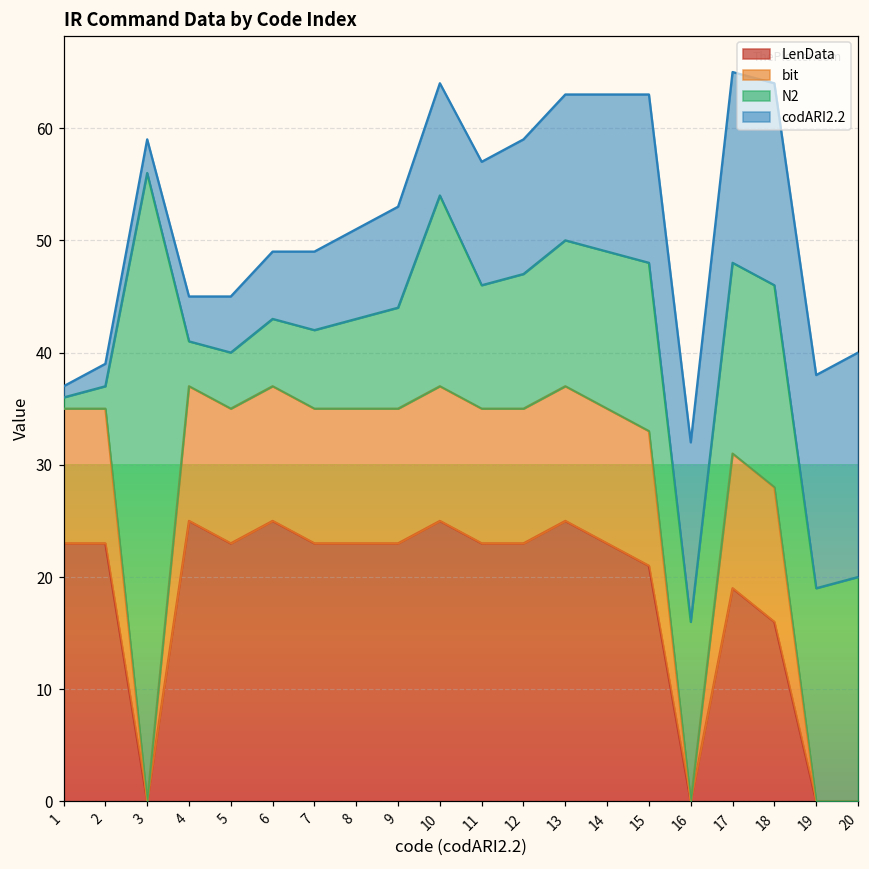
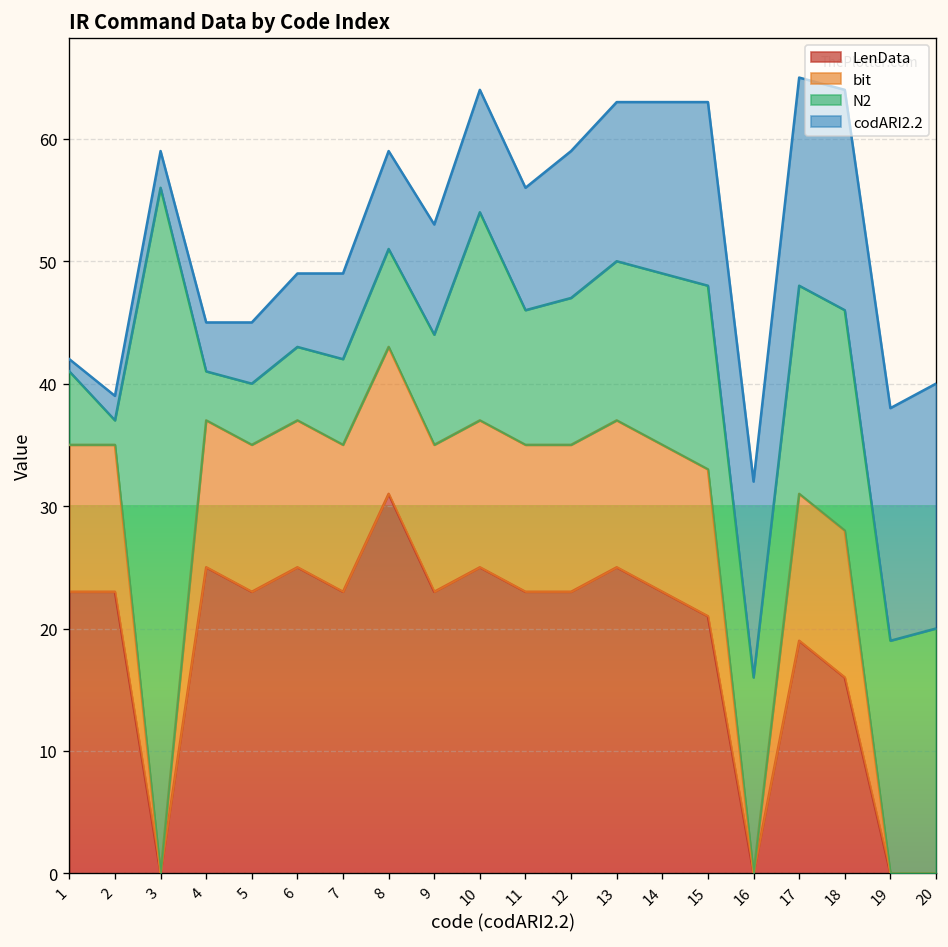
  {
    "LenData": {
      "1": 23,
      "2": 23,
      "4": 25,
      "5": 23,
      "6": 25,
      "7": 23,
-     "8": 23,
+     "8": 31,
      "9": 23,
      "10": 25,
      "11": 23,
      "12": 23,
      "13": 25,
      "14": 23,
      "15": 21,
      "17": 19,
      "18": 16
    },
    "bit": {
      "1": 12,
      "2": 12,
      "4": 12,
      "5": 12,
      "6": 12,
      "7": 12,
      "8": 12,
      "9": 12,
      "10": 12,
      "11": 12,
      "12": 12,
      "13": 12,
      "14": 12,
      "15": 12,
      "17": 12,
      "18": 12
    },
    "N2": {
-     "1": 1,
+     "1": 6,
      "2": 2,
      "3": 56,
      "4": 4,
      "5": 5,
      "6": 6,
      "7": 7,
      "8": 8,
      "9": 9,
      "10": 17,
      "11": 11,
      "12": 12,
      "13": 13,
      "14": 14,
      "15": 15,
      "16": 16,
      "17": 17,
      "18": 18,
      "19": 19,
      "20": 20
    },
    "codARI2.2": {
      "1": 1,
      "2": 2,
      "3": 3,
      "4": 4,
      "5": 5,
      "6": 6,
      "7": 7,
      "8": 8,
      "9": 9,
      "10": 10,
-     "11": 11,
+     "11": 10,
      "12": 12,
      "13": 13,
      "14": 14,
      "15": 15,
      "16": 16,
      "17": 17,
      "19": 19,
      "20": 20
    }
  }
